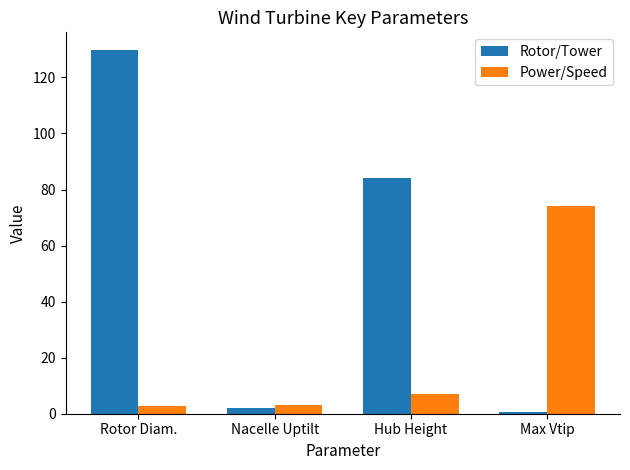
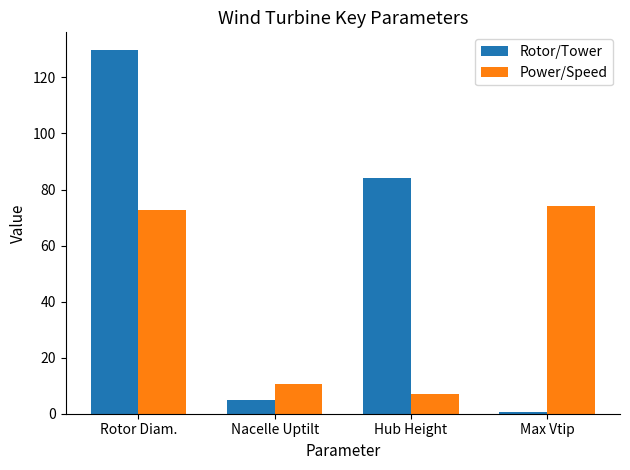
  {
    "Rotor/Tower": {
      "Rotor Diam.": 130,
-     "Nacelle Uptilt": 2,
+     "Nacelle Uptilt": 5,
      "Hub Height": 84
    },
    "Power/Speed": {
-     "Rotor Diam.": 3,
-     "Nacelle Uptilt": 3,
+     "Rotor Diam.": 73,
+     "Nacelle Uptilt": 11,
      "Hub Height": 7,
      "Max Vtip": 74
    }
  }
